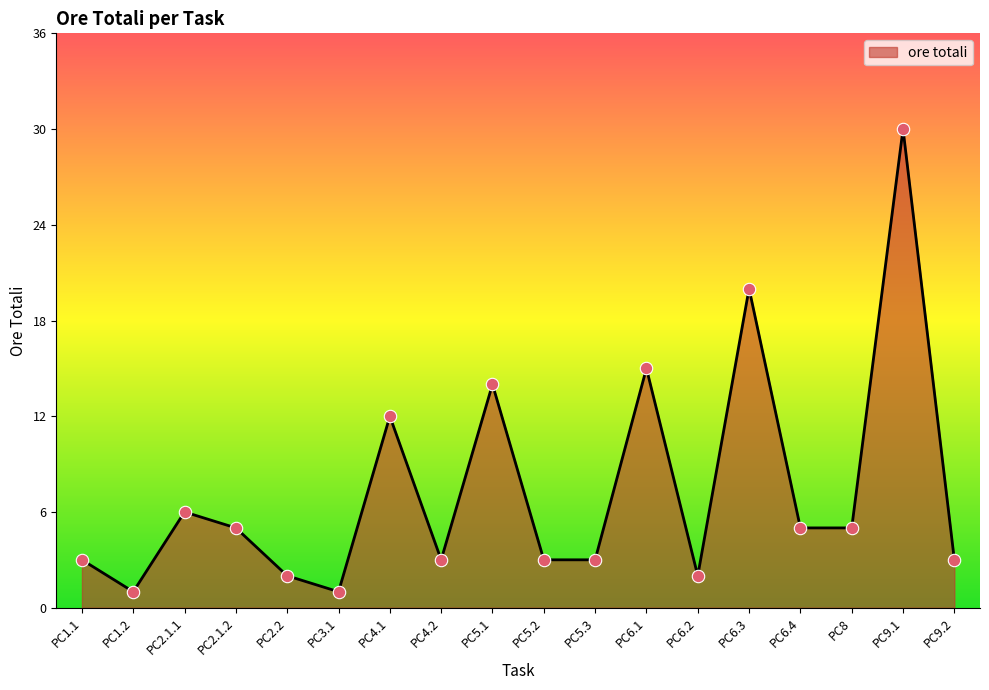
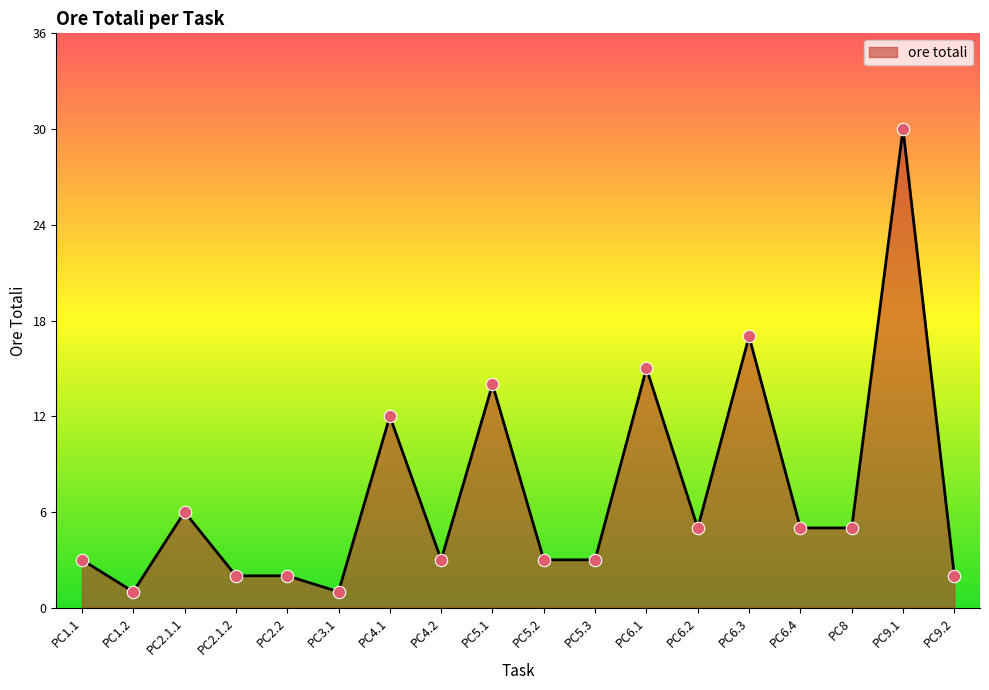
  {
    "PC1.1": 3,
    "PC1.2": 1,
    "PC2.1.1": 6,
-   "PC2.1.2": 5,
+   "PC2.1.2": 2,
    "PC2.2": 2,
    "PC3.1": 1,
    "PC4.1": 12,
    "PC4.2": 3,
    "PC5.1": 14,
    "PC5.2": 3,
    "PC5.3": 3,
    "PC6.1": 15,
-   "PC6.2": 2,
-   "PC6.3": 20,
+   "PC6.2": 5,
+   "PC6.3": 17,
    "PC6.4": 5,
    "PC8": 5,
    "PC9.1": 30,
-   "PC9.2": 3
+   "PC9.2": 2
  }
